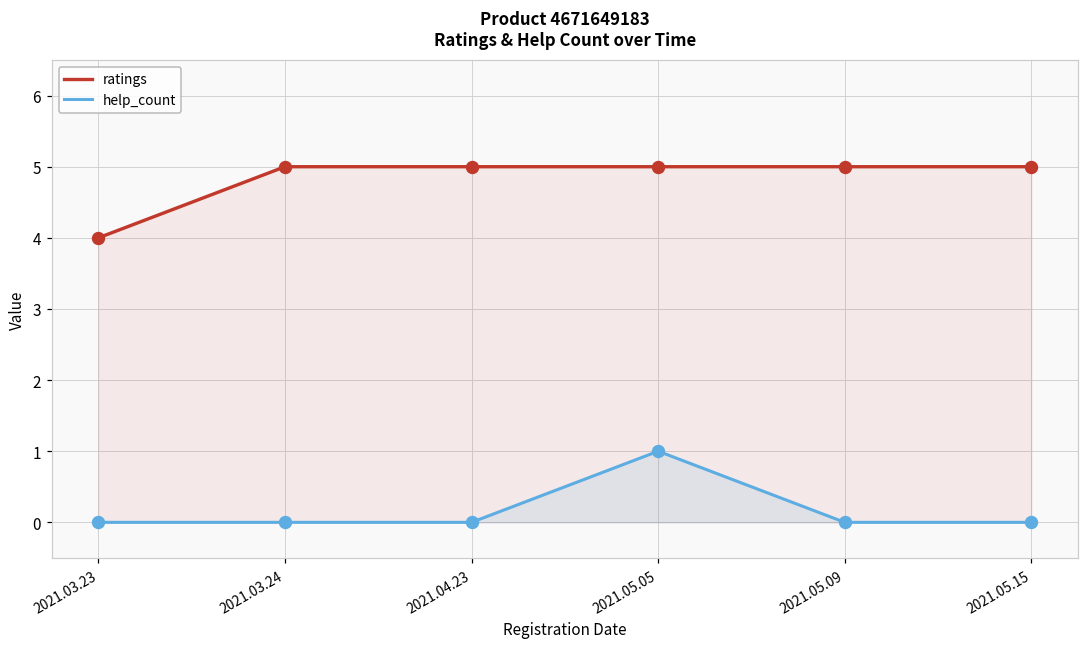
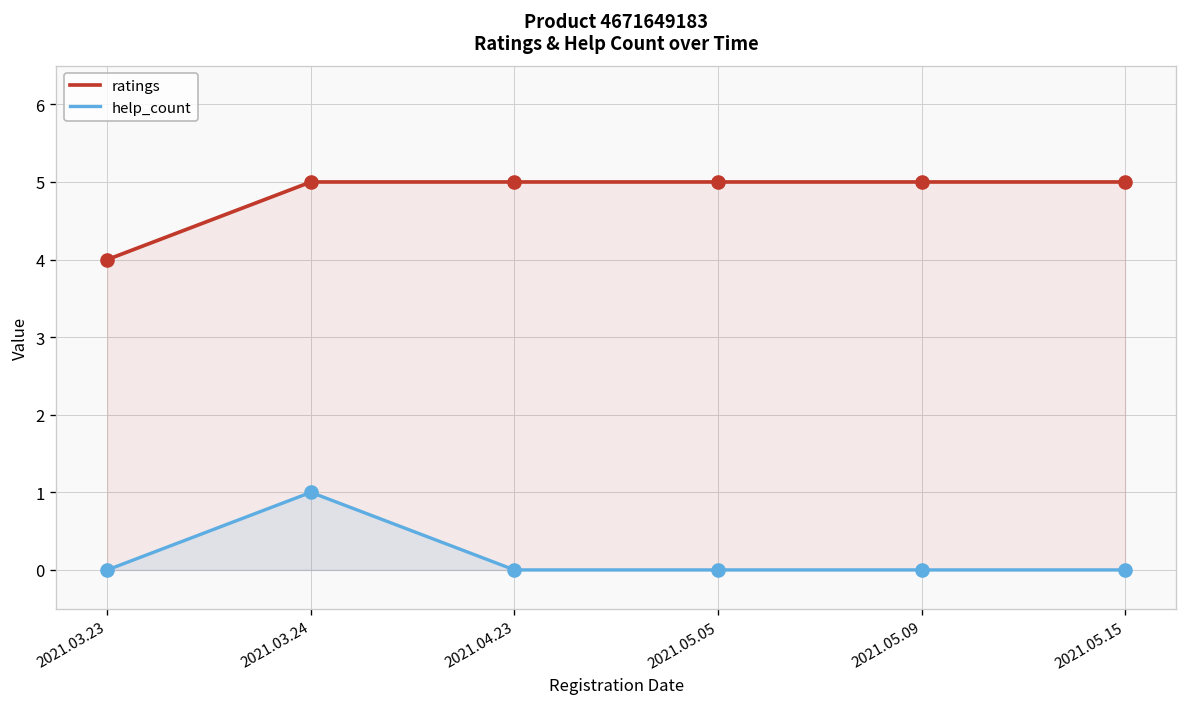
  {
    "ratings": {
      "2021.03.23": 4,
      "2021.03.24": 5,
      "2021.04.23": 5,
      "2021.05.05": 5,
      "2021.05.09": 5,
      "2021.05.15": 5
    },
    "help_count": {
      "2021.03.23": 0,
-     "2021.03.24": 0,
+     "2021.03.24": 1,
      "2021.04.23": 0,
-     "2021.05.05": 1,
+     "2021.05.05": 0,
      "2021.05.09": 0,
      "2021.05.15": 0
    }
  }
